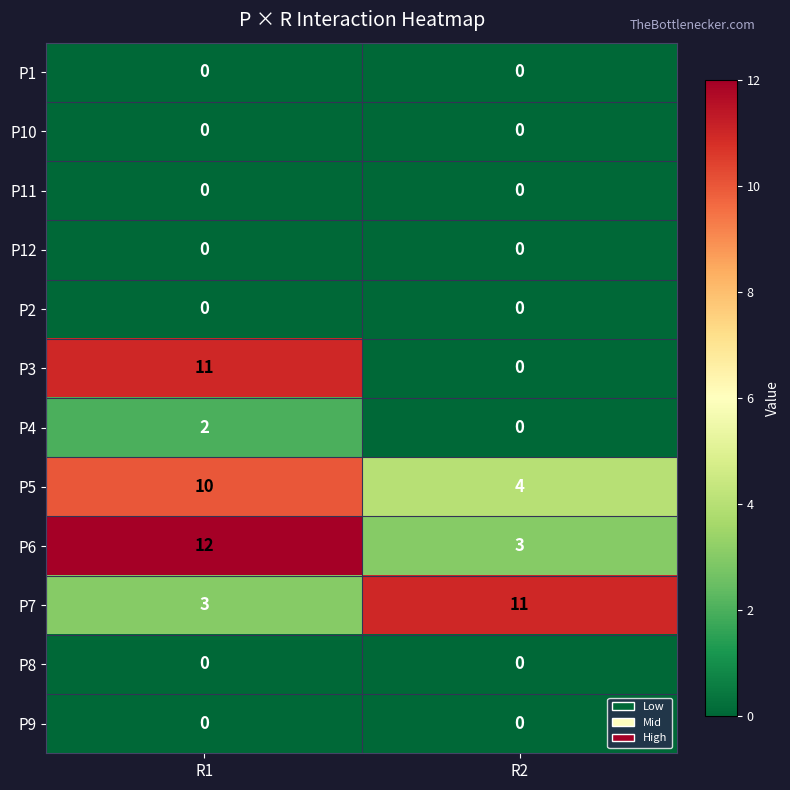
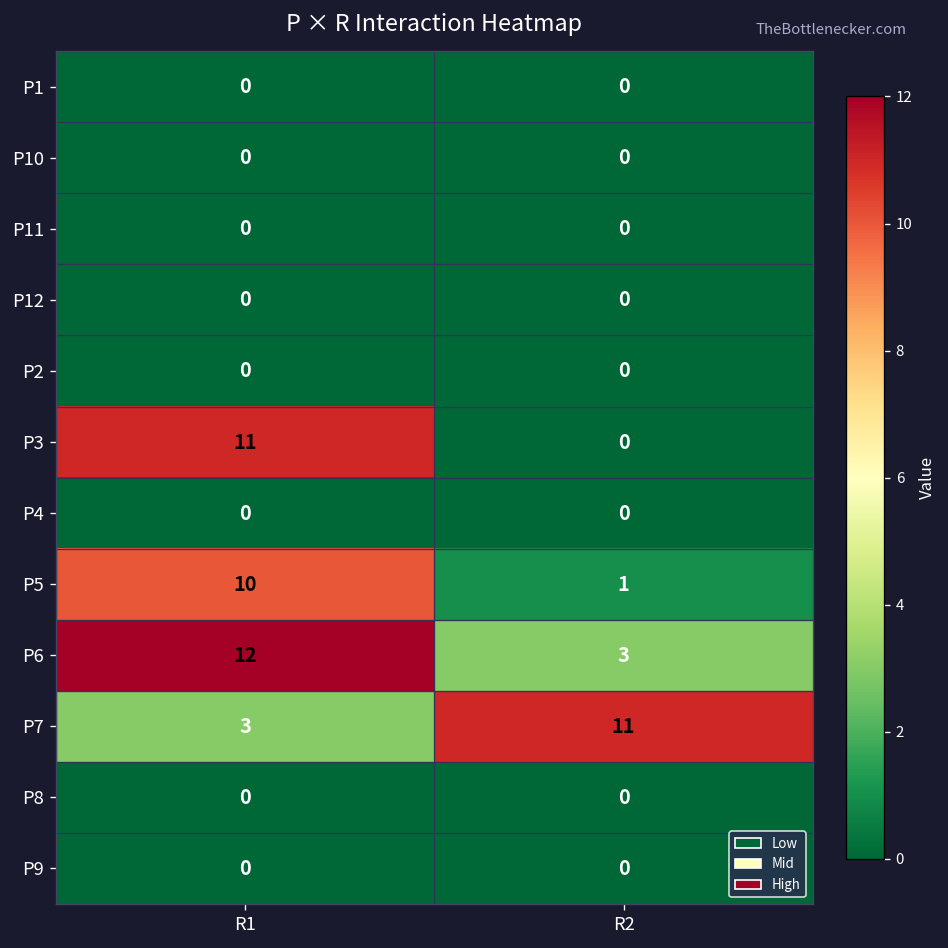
  {
    "P1": {
      "R1": 0,
      "R2": 0
    },
    "P10": {
      "R1": 0,
      "R2": 0
    },
    "P11": {
      "R1": 0,
      "R2": 0
    },
    "P12": {
      "R1": 0,
      "R2": 0
    },
    "P2": {
      "R1": 0,
      "R2": 0
    },
    "P3": {
      "R1": 11,
      "R2": 0
    },
    "P4": {
-     "R1": 2,
+     "R1": 0,
      "R2": 0
    },
    "P5": {
      "R1": 10,
-     "R2": 4
+     "R2": 1
    },
    "P6": {
      "R1": 12,
      "R2": 3
    },
    "P7": {
      "R1": 3,
      "R2": 11
    },
    "P8": {
      "R1": 0,
      "R2": 0
    },
    "P9": {
      "R1": 0,
      "R2": 0
    }
  }
